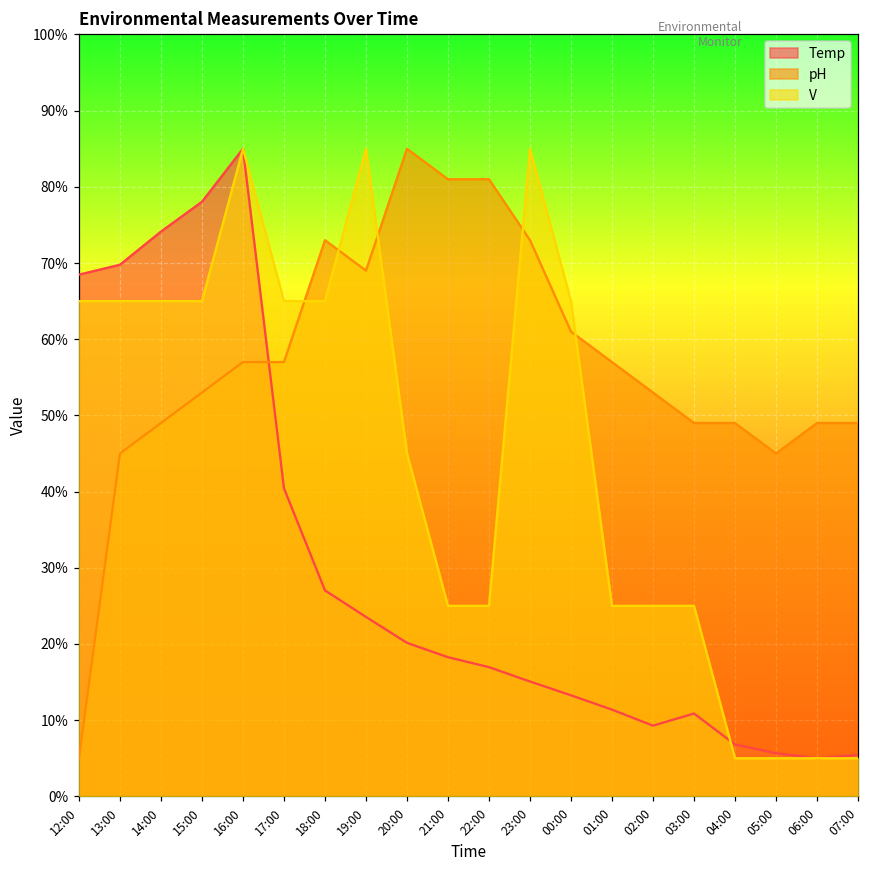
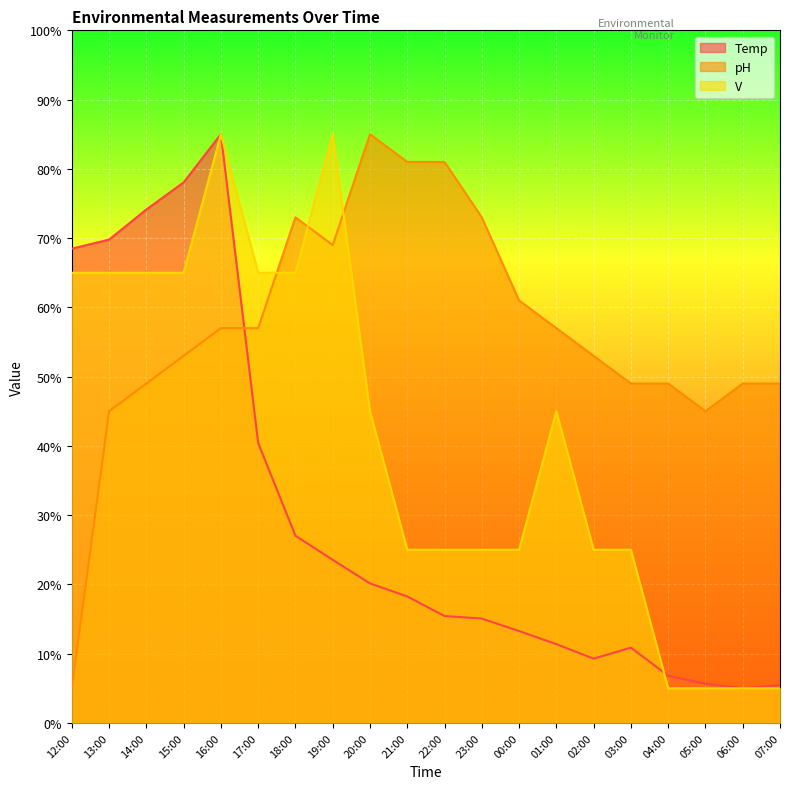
  {
    "Temp": {
      "12:00": "68%",
      "13:00": "70%",
      "14:00": "74%",
      "15:00": "78%",
      "17:00": "40%",
      "18:00": "27%",
      "19:00": "24%",
      "20:00": "20%",
      "21:00": "18%",
-     "22:00": "17%",
+     "22:00": "15%",
      "23:00": "15%",
      "00:00": "13%",
      "01:00": "11%",
      "02:00": "9%",
      "03:00": "11%",
      "04:00": "7%",
      "05:00": "6%",
      "07:00": "5%"
    },
    "pH": {
      "12:00": "5%",
      "13:00": "45%",
      "14:00": "49%",
      "15:00": "53%",
      "16:00": "57%",
      "17:00": "57%",
      "18:00": "73%",
      "19:00": "69%",
      "20:00": "85%",
      "21:00": "81%",
      "22:00": "81%",
      "23:00": "73%",
      "00:00": "61%",
      "01:00": "57%",
      "02:00": "53%",
      "03:00": "49%",
      "04:00": "49%",
      "05:00": "45%",
      "06:00": "49%",
      "07:00": "49%"
    },
    "V": {
      "12:00": "65%",
      "13:00": "65%",
      "14:00": "65%",
      "15:00": "65%",
      "17:00": "65%",
      "18:00": "65%",
      "19:00": "85%",
      "20:00": "45%",
      "21:00": "25%",
      "22:00": "25%",
-     "23:00": "85%",
-     "00:00": "65%",
-     "01:00": "25%",
+     "23:00": "25%",
+     "00:00": "25%",
+     "01:00": "45%",
      "02:00": "25%",
      "03:00": "25%",
      "04:00": "5%",
      "05:00": "5%",
      "07:00": "5%"
    }
  }
